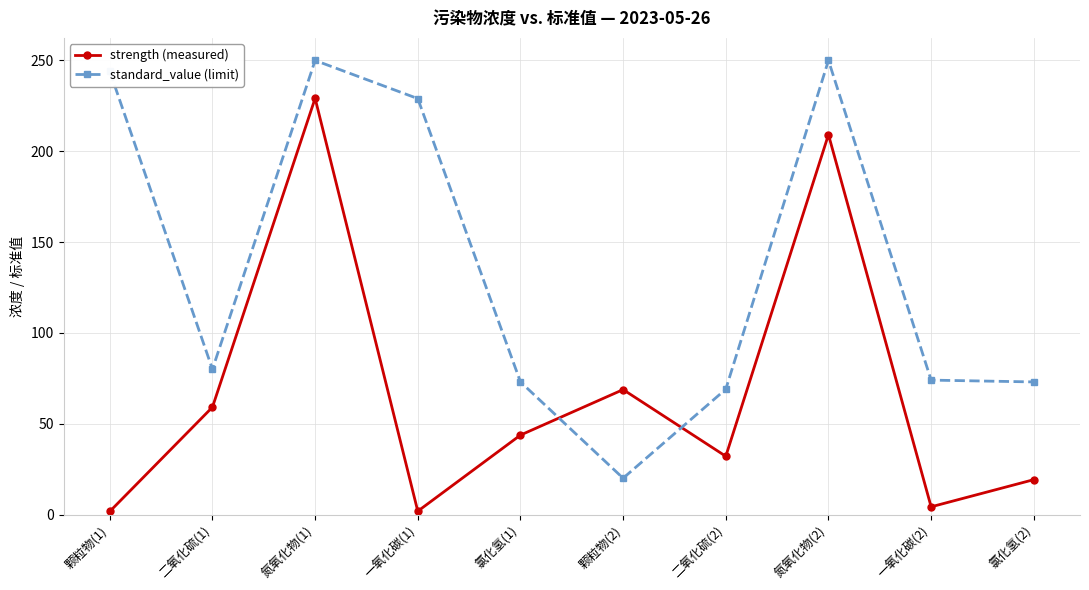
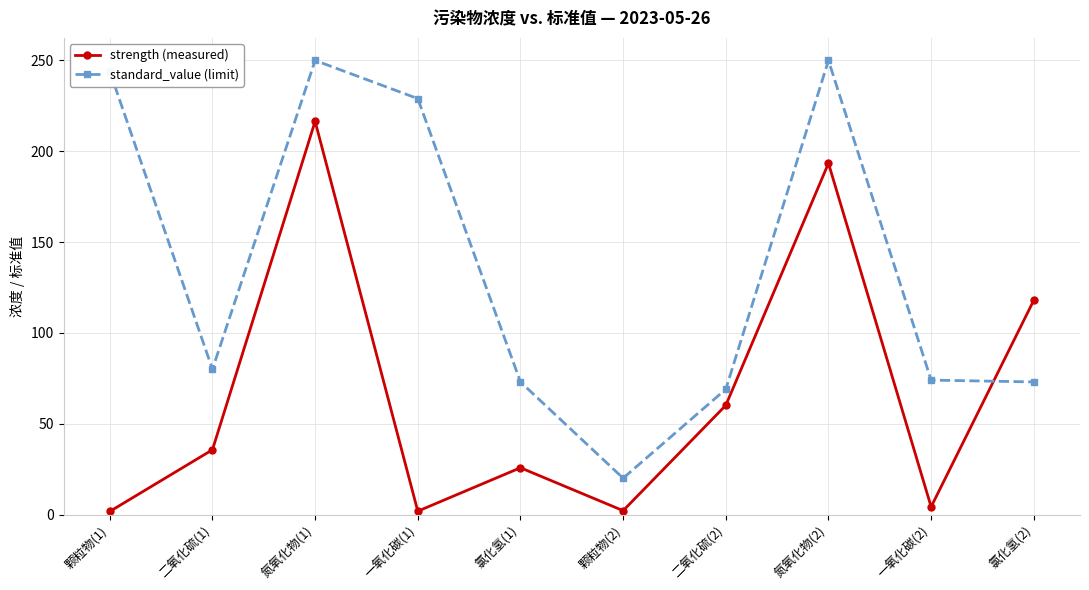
  {
    "strength (measured)": {
      "颗粒物(1)": 2,
-     "二氧化硫(1)": 59,
-     "氮氧化物(1)": 229,
+     "二氧化硫(1)": 36,
+     "氮氧化物(1)": 216,
      "一氧化碳(1)": 2,
-     "氯化氢(1)": 44,
-     "颗粒物(2)": 69,
-     "二氧化硫(2)": 32,
-     "氮氧化物(2)": 209,
+     "氯化氢(1)": 26,
+     "颗粒物(2)": 2,
+     "二氧化硫(2)": 60,
+     "氮氧化物(2)": 193,
      "一氧化碳(2)": 4,
-     "氯化氢(2)": 19
+     "氯化氢(2)": 118
    },
    "standard_value (limit)": {
      "二氧化硫(1)": 80,
      "氮氧化物(1)": 250,
      "一氧化碳(1)": 229,
      "氯化氢(1)": 73,
      "颗粒物(2)": 20,
      "二氧化硫(2)": 69,
      "氮氧化物(2)": 250,
      "一氧化碳(2)": 74,
      "氯化氢(2)": 73
    }
  }
